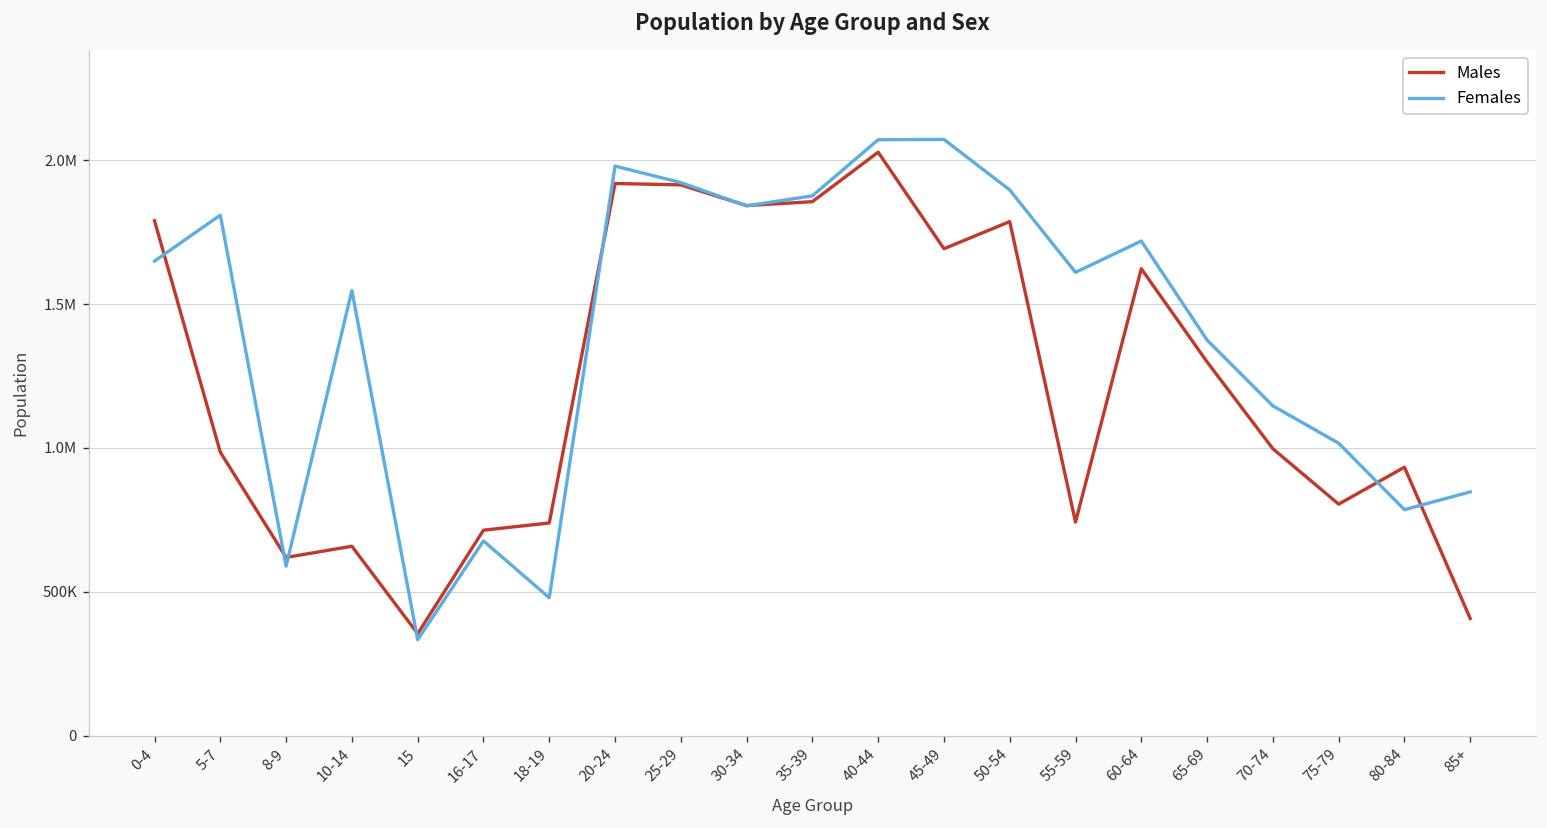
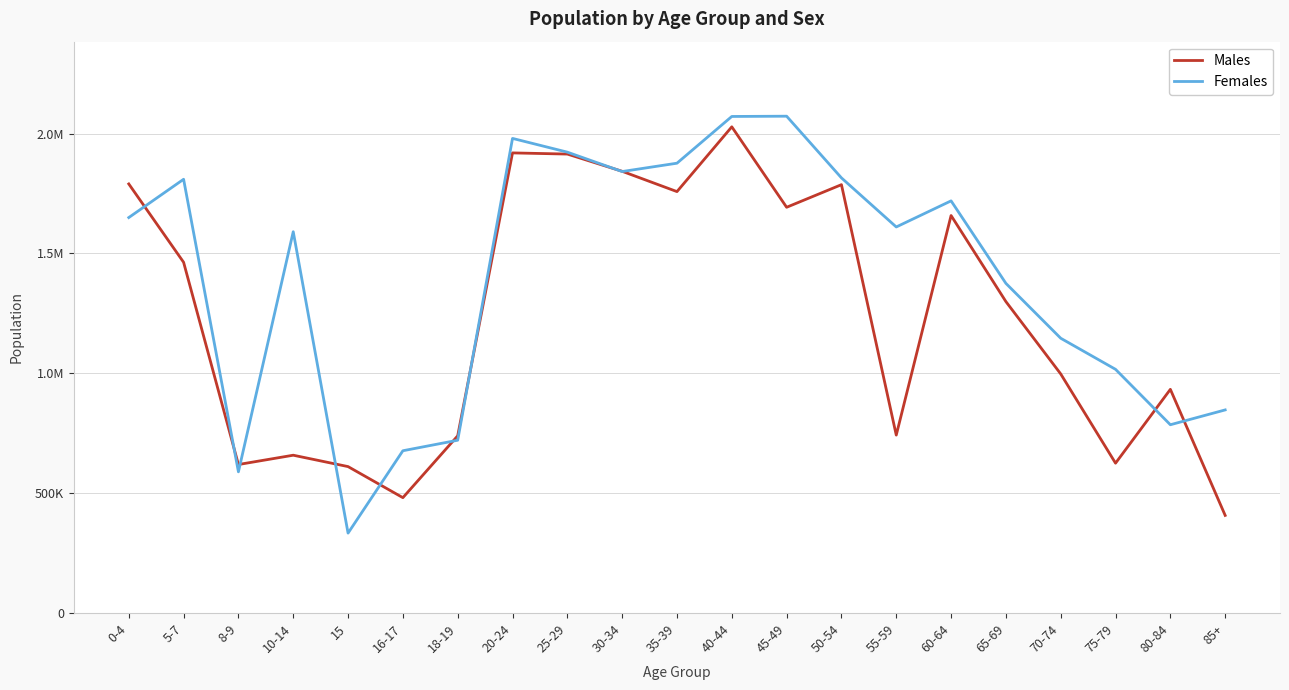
  {
    "Males": {
      "0-4": 1790000,
-     "5-7": 990000,
+     "5-7": 1460000,
      "8-9": 620000,
      "10-14": 660000,
-     "15": 350000,
-     "16-17": 710000,
+     "15": 610000,
+     "16-17": 480000,
      "18-19": 740000,
      "20-24": 1920000,
-     "35-39": 1860000,
+     "35-39": 1760000,
      "40-44": 2030000,
      "45-49": 1690000,
      "50-54": 1790000,
      "55-59": 740000,
-     "60-64": 1620000,
+     "60-64": 1660000,
      "65-69": 1300000,
      "70-74": 1000000,
-     "75-79": 800000,
+     "75-79": 630000,
      "80-84": 930000,
      "85+": 410000
    },
    "Females": {
      "0-4": 1650000,
      "5-7": 1810000,
      "8-9": 590000,
-     "10-14": 1550000,
+     "10-14": 1590000,
      "15": 330000,
      "16-17": 680000,
-     "18-19": 480000,
+     "18-19": 720000,
      "20-24": 1980000,
      "35-39": 1880000,
      "40-44": 2070000,
      "45-49": 2070000,
-     "50-54": 1900000,
+     "50-54": 1820000,
      "55-59": 1610000,
      "60-64": 1720000,
      "65-69": 1380000,
      "70-74": 1150000,
      "75-79": 1020000,
      "80-84": 790000,
      "85+": 850000
    }
  }
